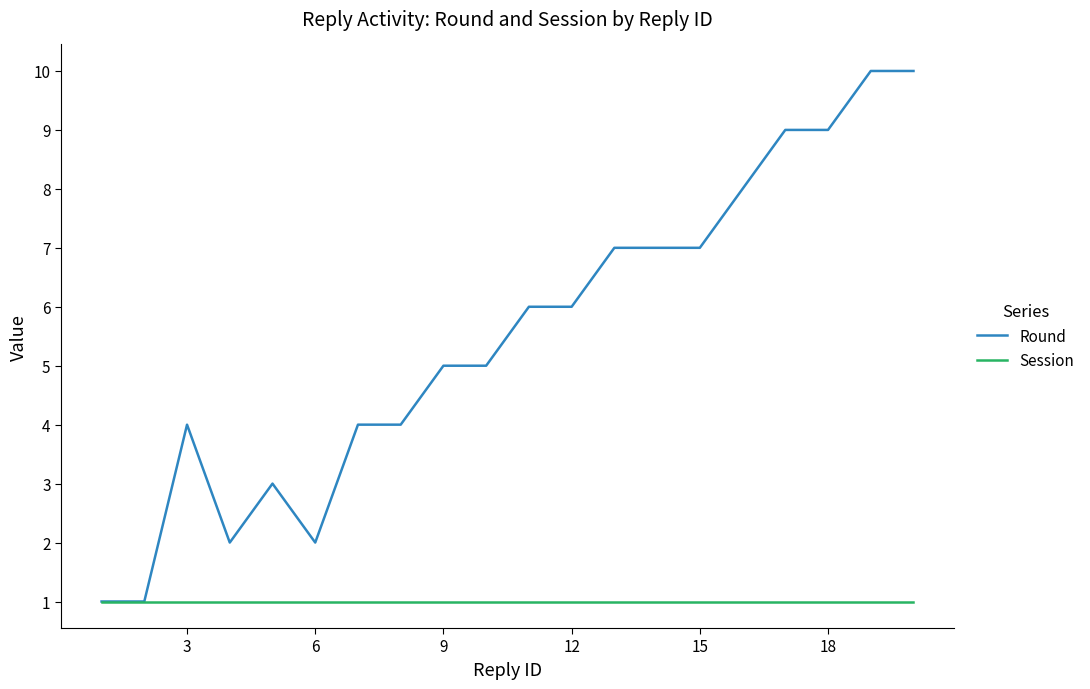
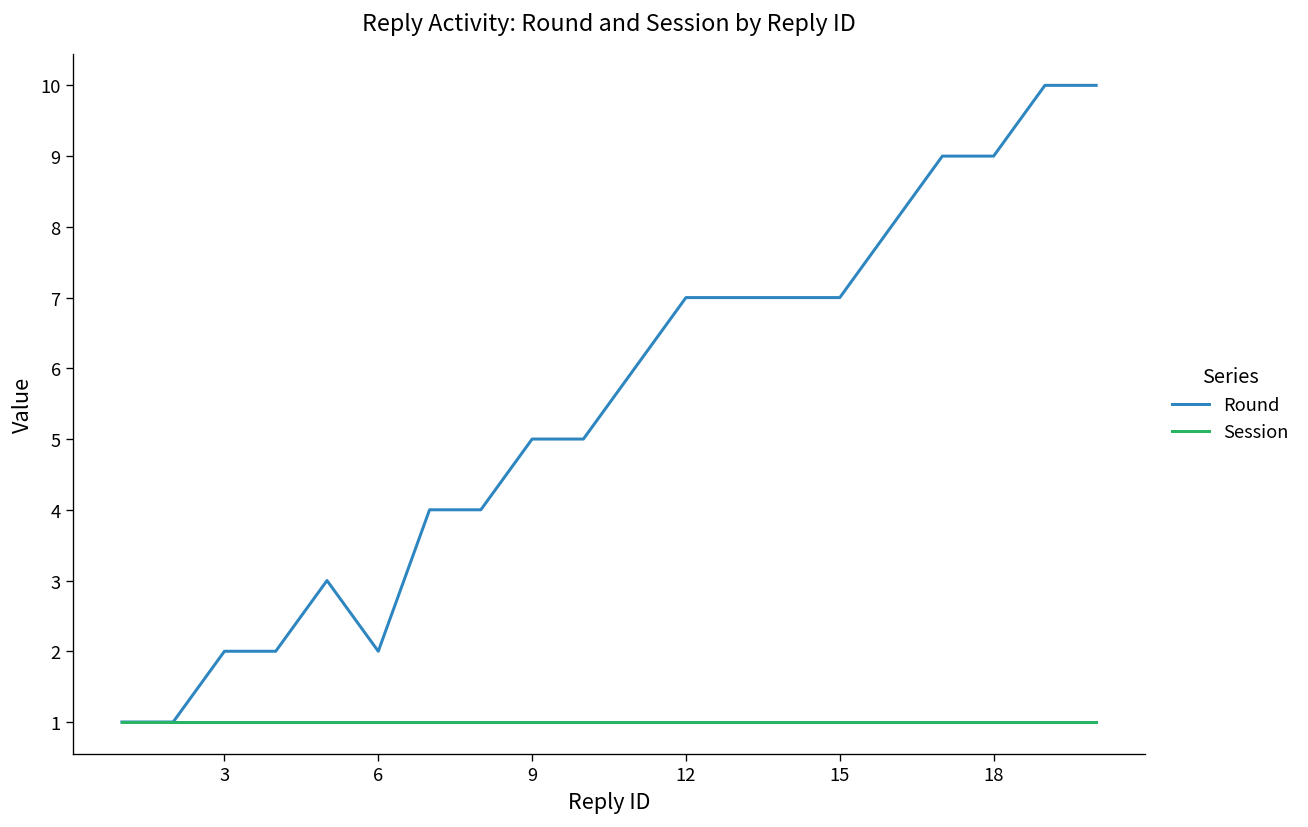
  {
    "Round": {
-     "3": 4,
+     "3": 2,
      "6": 2,
      "9": 5,
-     "12": 6,
+     "12": 7,
      "15": 7,
      "18": 9
    },
    "Session": {
      "3": 1,
      "6": 1,
      "9": 1,
      "12": 1,
      "15": 1,
      "18": 1
    }
  }
